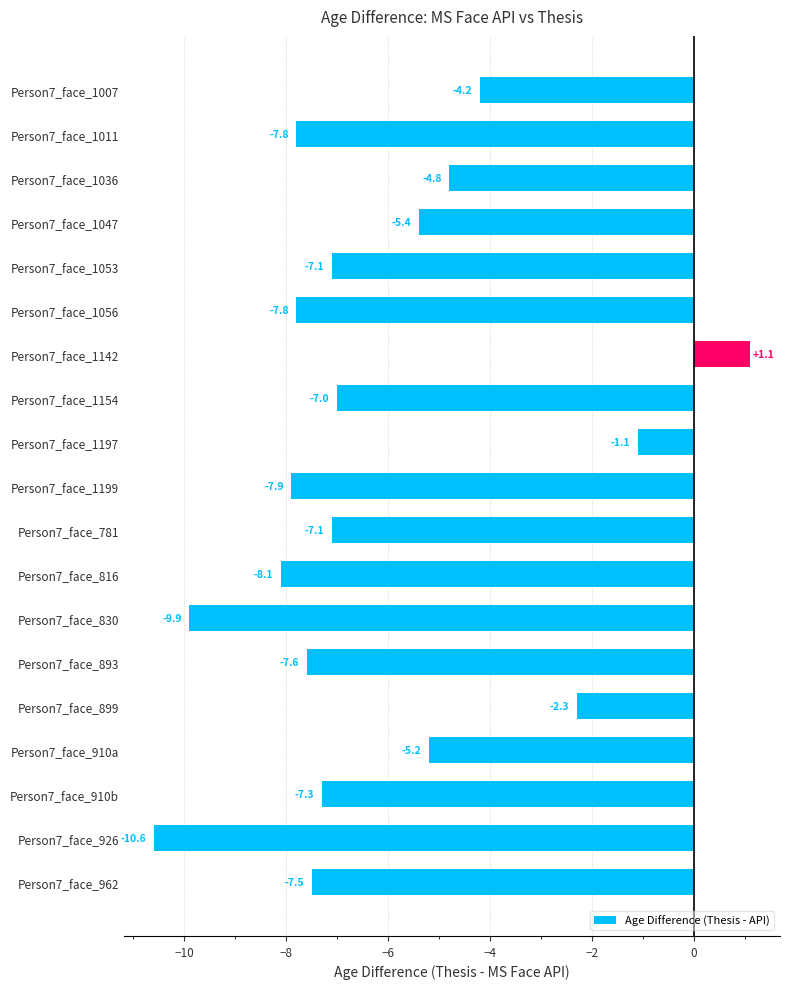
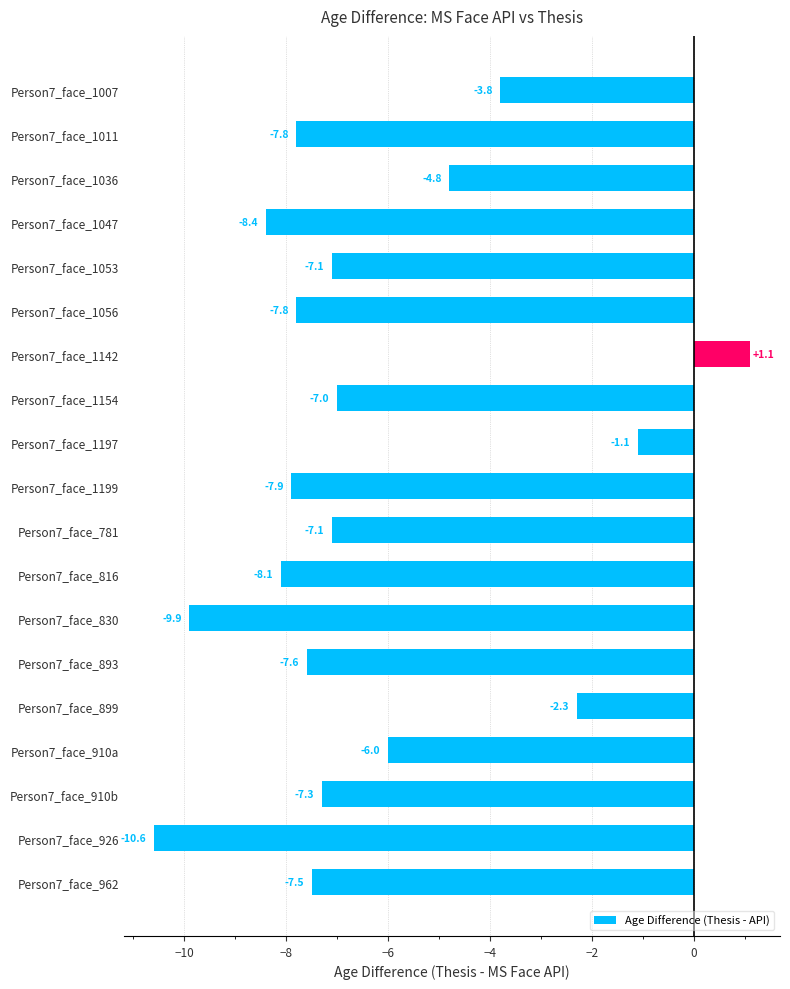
  {
-   "Person7_face_1007": "-4.2",
+   "Person7_face_1007": "-3.8",
    "Person7_face_1011": "-7.8",
    "Person7_face_1036": "-4.8",
-   "Person7_face_1047": "-5.4",
+   "Person7_face_1047": "-8.4",
    "Person7_face_1053": "-7.1",
    "Person7_face_1056": "-7.8",
    "Person7_face_1142": "+1.1",
    "Person7_face_1154": "-7.0",
    "Person7_face_1197": "-1.1",
    "Person7_face_1199": "-7.9",
    "Person7_face_781": "-7.1",
    "Person7_face_816": "-8.1",
    "Person7_face_830": "-9.9",
    "Person7_face_893": "-7.6",
    "Person7_face_899": "-2.3",
-   "Person7_face_910a": "-5.2",
+   "Person7_face_910a": "-6.0",
    "Person7_face_910b": "-7.3",
    "Person7_face_926": "-10.6",
    "Person7_face_962": "-7.5"
  }
